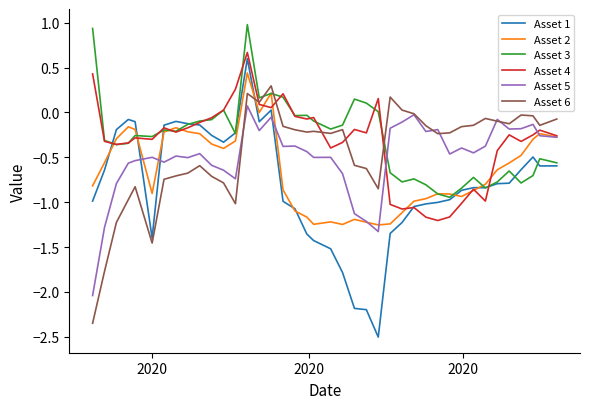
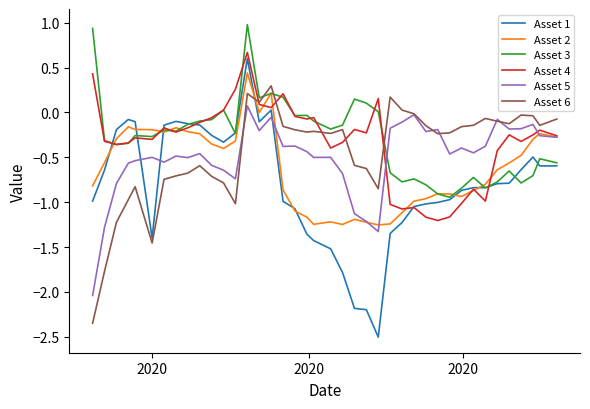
  {
    "Asset 1": {
      "2020": -1.4
    },
    "Asset 2": {
-     "2020": -0.9
+     "2020": -0.2
    },
    "Asset 3": {
      "2020": -0.3
    },
    "Asset 4": {
      "2020": -0.3
    },
    "Asset 5": {
      "2020": -0.5
    },
    "Asset 6": {
      "2020": -1.5
    }
  }
